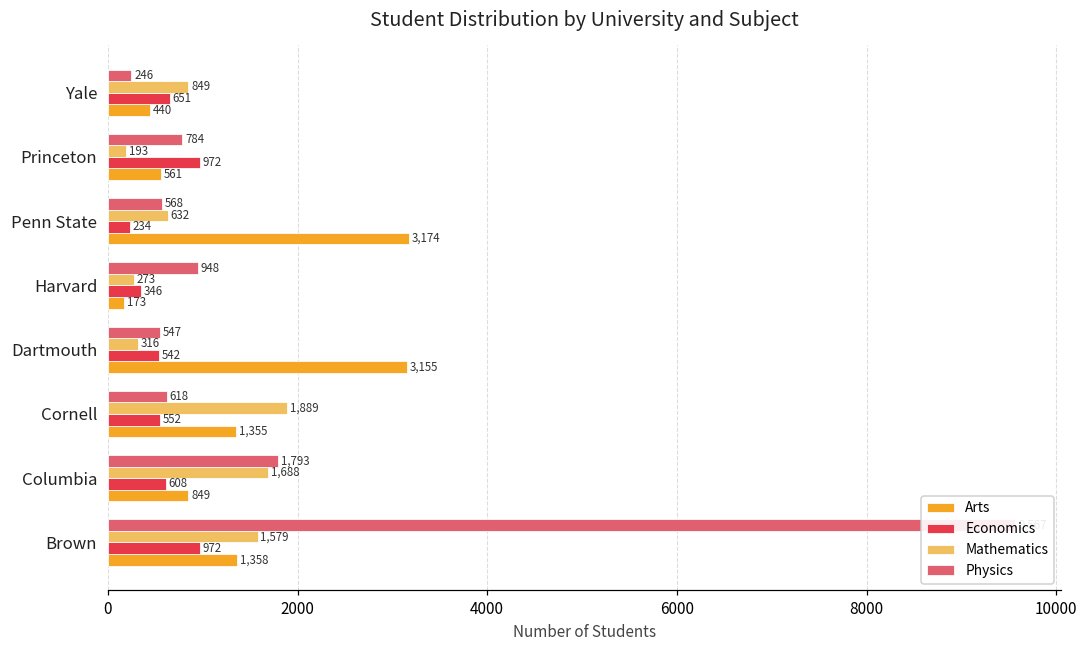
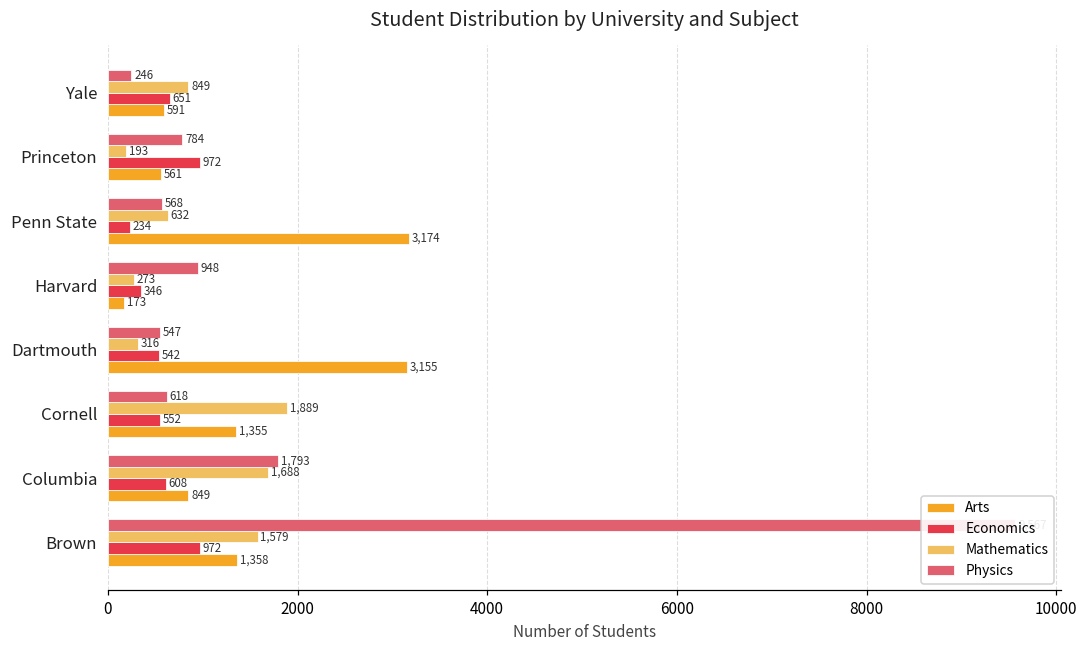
  {
    "Arts": {
-     "Yale": "440",
+     "Yale": "591",
      "Princeton": "561",
      "Penn State": "3,174",
      "Harvard": "173",
      "Dartmouth": "3,155",
      "Cornell": "1,355",
      "Columbia": "849",
      "Brown": "1,358"
    },
    "Mathematics": {
      "Yale": "849",
      "Princeton": "193",
      "Penn State": "632",
      "Harvard": "273",
      "Dartmouth": "316",
      "Cornell": "1,889",
      "Columbia": "1,688",
      "Brown": "1,579"
    }
  }
